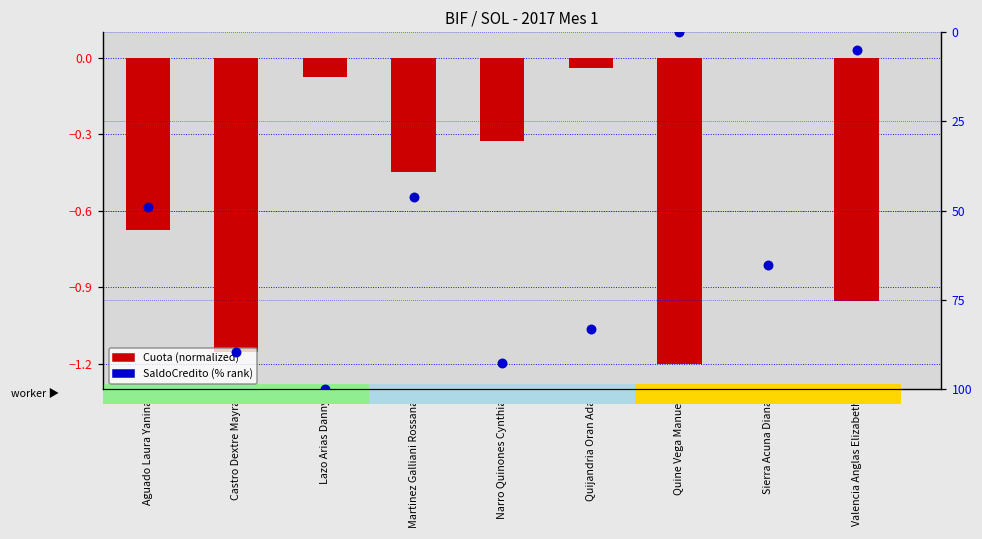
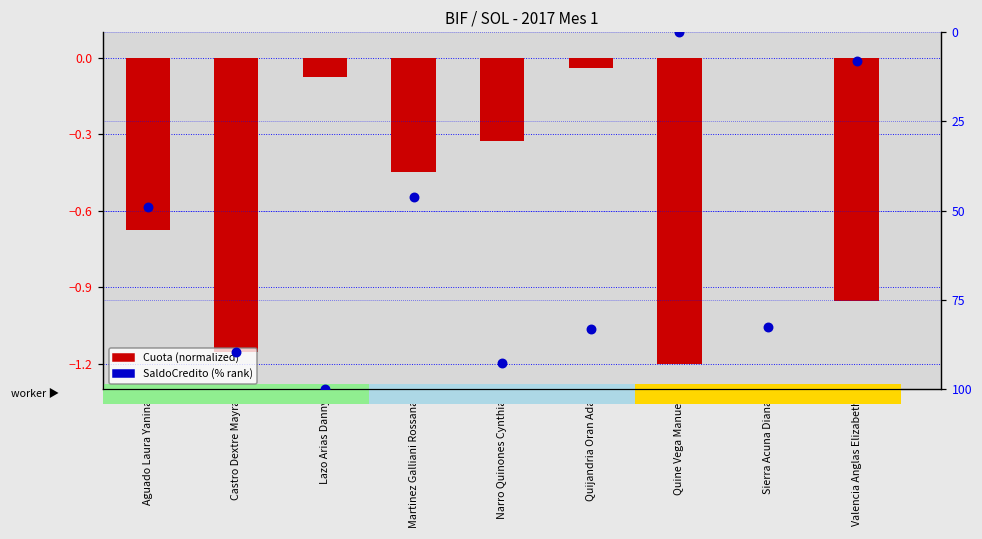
  {
    "Cuota (normalized)": {
      "Aguado Laura Yanina": -0.67,
      "Lazo Arias Danny": -0.08,
      "Martinez Galliani Rossana": -0.45,
      "Narro Quinones Cynthia": -0.33,
      "Quijandria Oran Ada": -0.04,
      "Quine Vega Manuel": -1.20,
      "Sierra Acuna Diana": 0.00,
      "Valencia Anglas Elizabeth": -0.95
    },
    "SaldoCredito (% rank)": {
-     "Sierra Acuna Diana": 65,
-     "Valencia Anglas Elizabeth": 5
+     "Sierra Acuna Diana": 83,
+     "Valencia Anglas Elizabeth": 8
    }
  }
